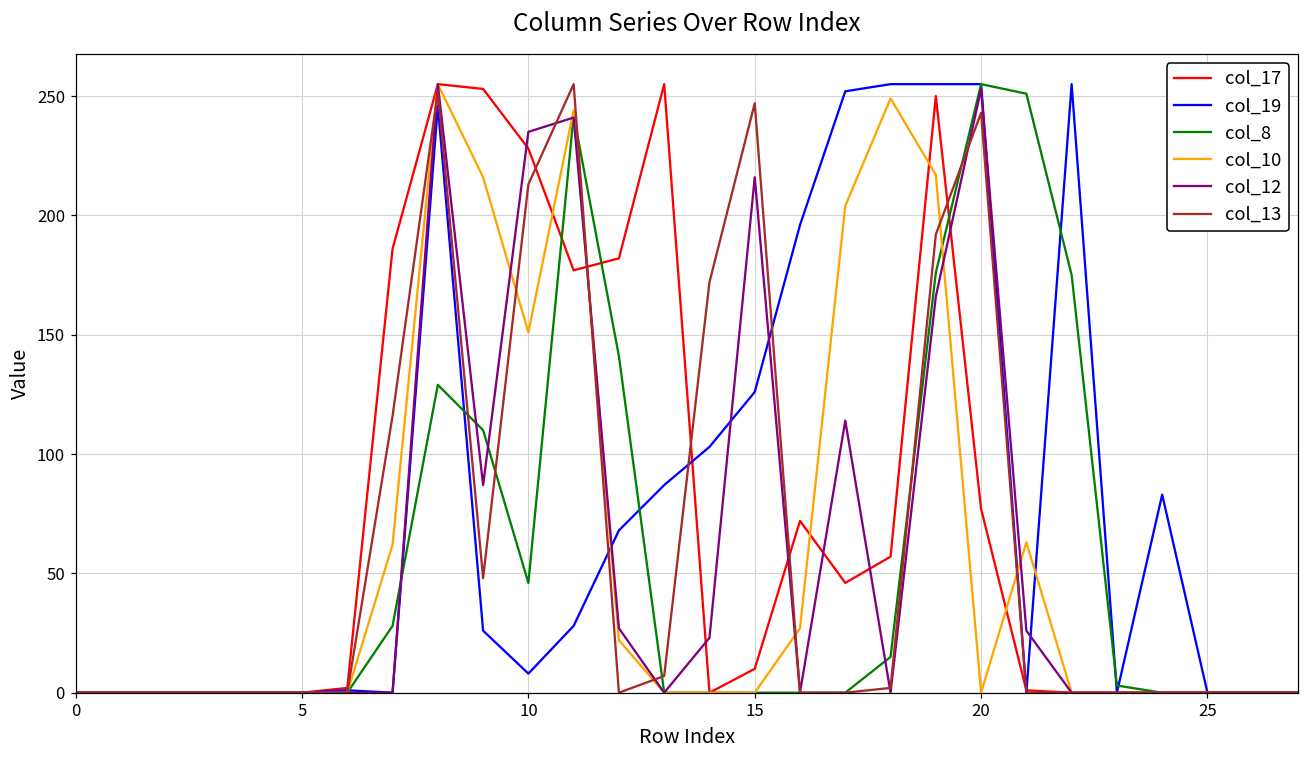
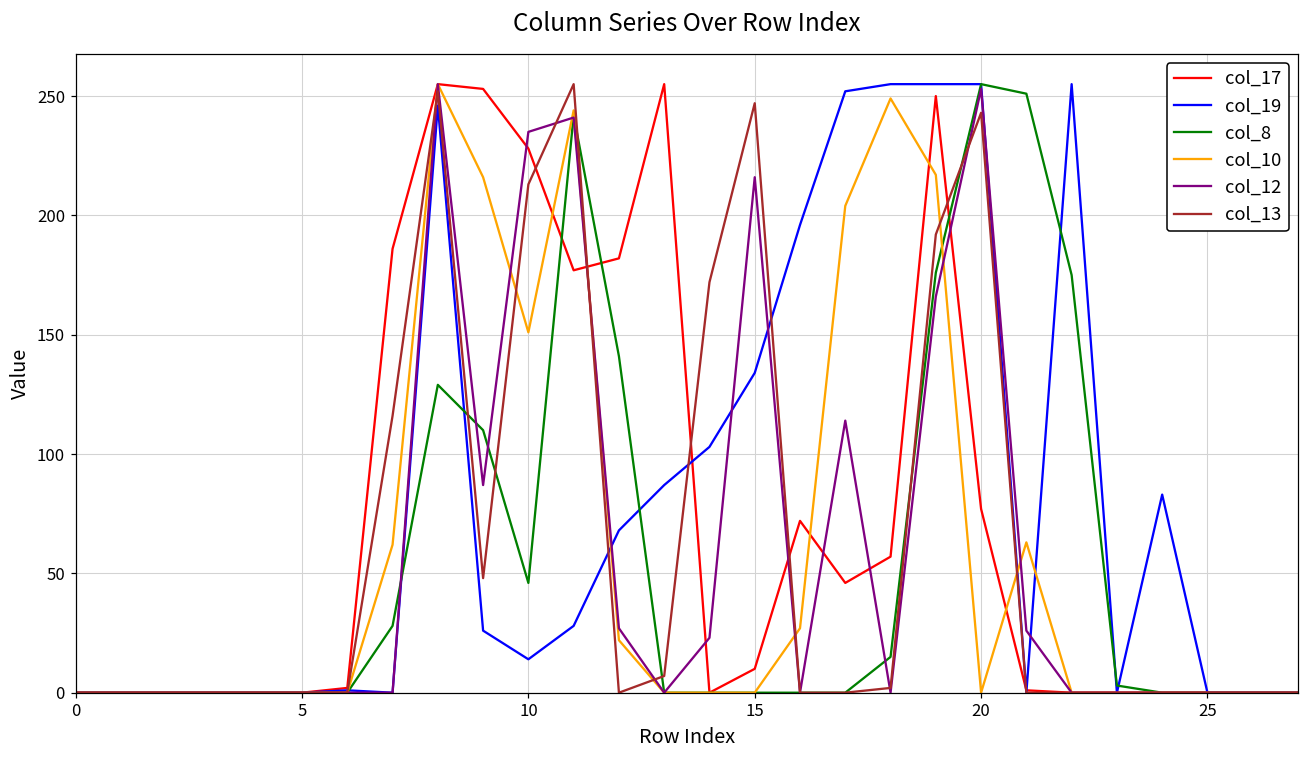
  {
    "col_17": {
      "10": 228,
      "15": 10,
      "20": 77
    },
    "col_19": {
-     "10": 8,
-     "15": 126
+     "10": 14,
+     "15": 134
    },
    "col_8": {
      "10": 46
    },
    "col_10": {
      "10": 151,
      "20": 0
    },
    "col_12": {
      "10": 235,
      "15": 216,
      "20": 253
    },
    "col_13": {
      "10": 213,
      "15": 247,
      "20": 243
    }
  }
